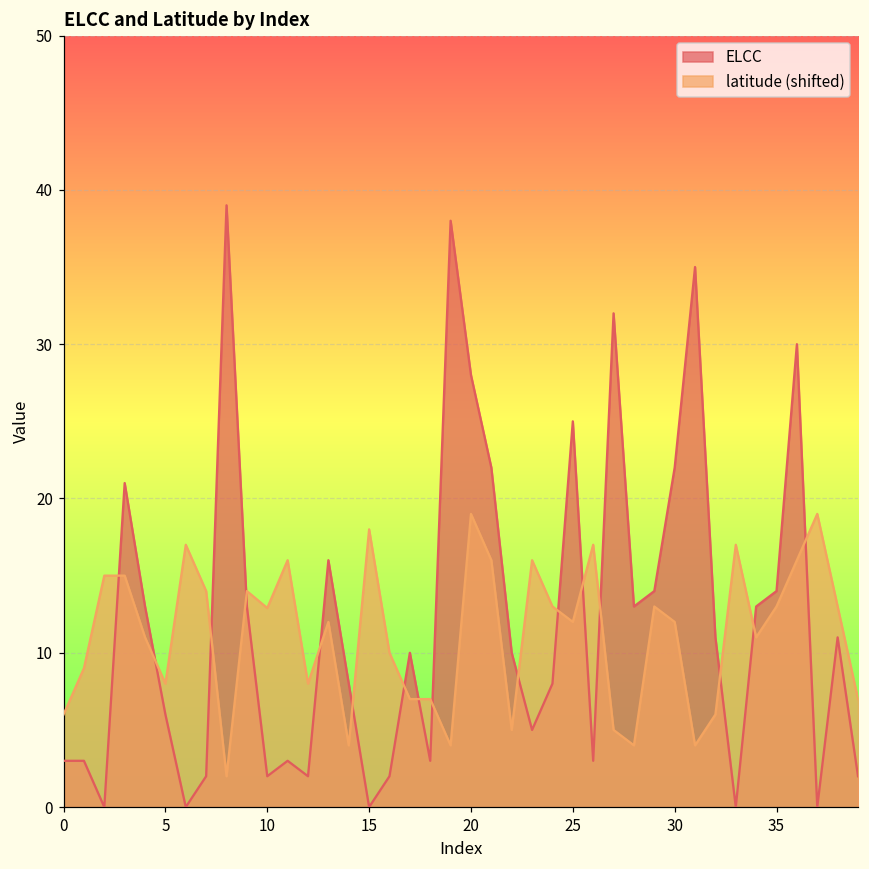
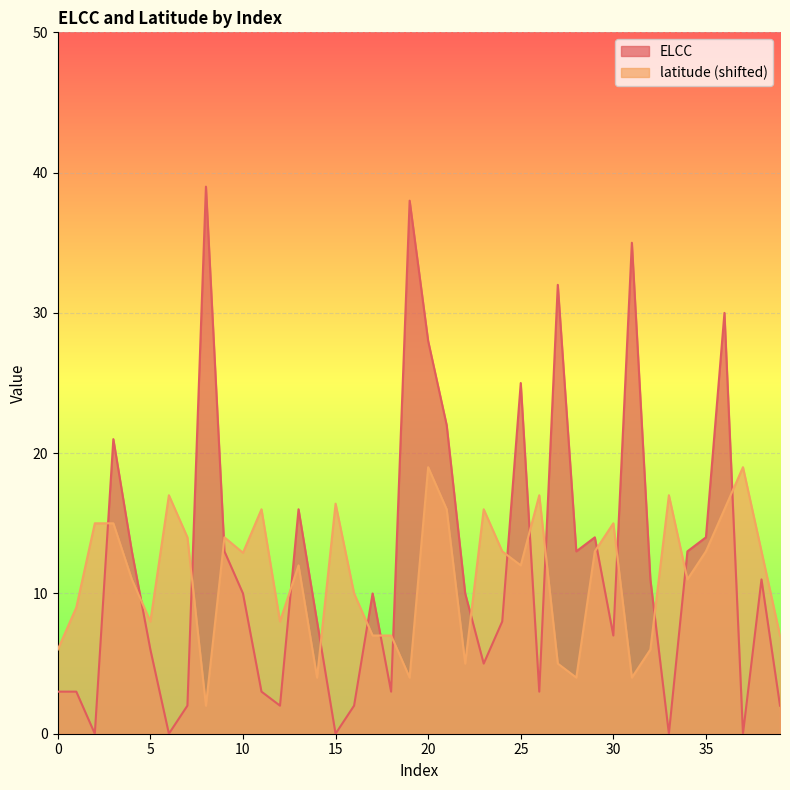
  {
    "ELCC": {
      "0": 3,
      "5": 6,
-     "10": 2,
+     "10": 10,
      "15": 0,
      "20": 28,
      "25": 25,
-     "30": 22,
+     "30": 7,
      "35": 14
    },
    "latitude (shifted)": {
      "0": 6.0,
      "5": 8.0,
      "10": 12.9,
-     "15": 18.0,
+     "15": 16.4,
      "20": 19.0,
      "25": 12.0,
-     "30": 12.0,
+     "30": 15.0,
      "35": 13.0
    }
  }
